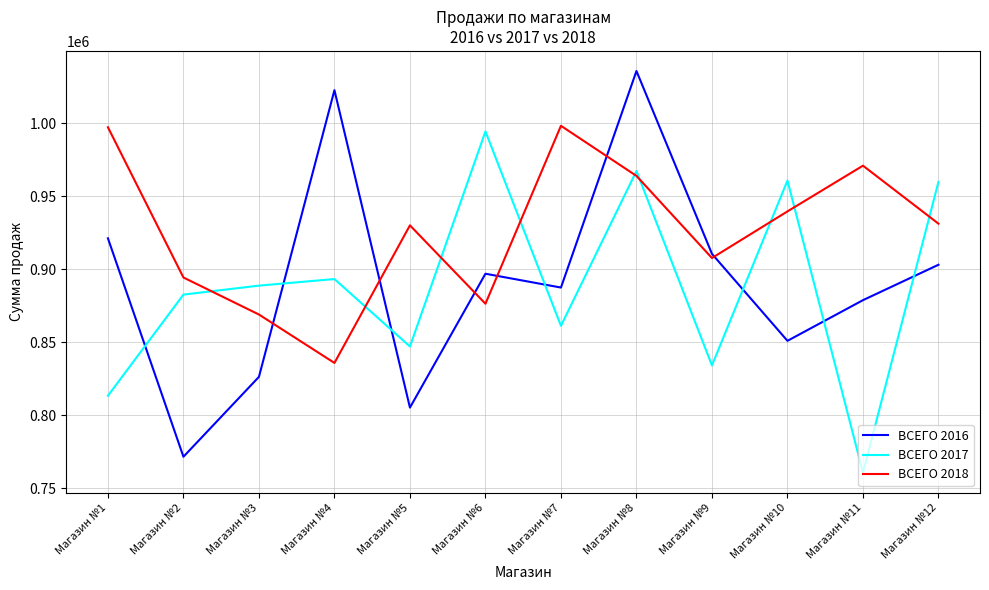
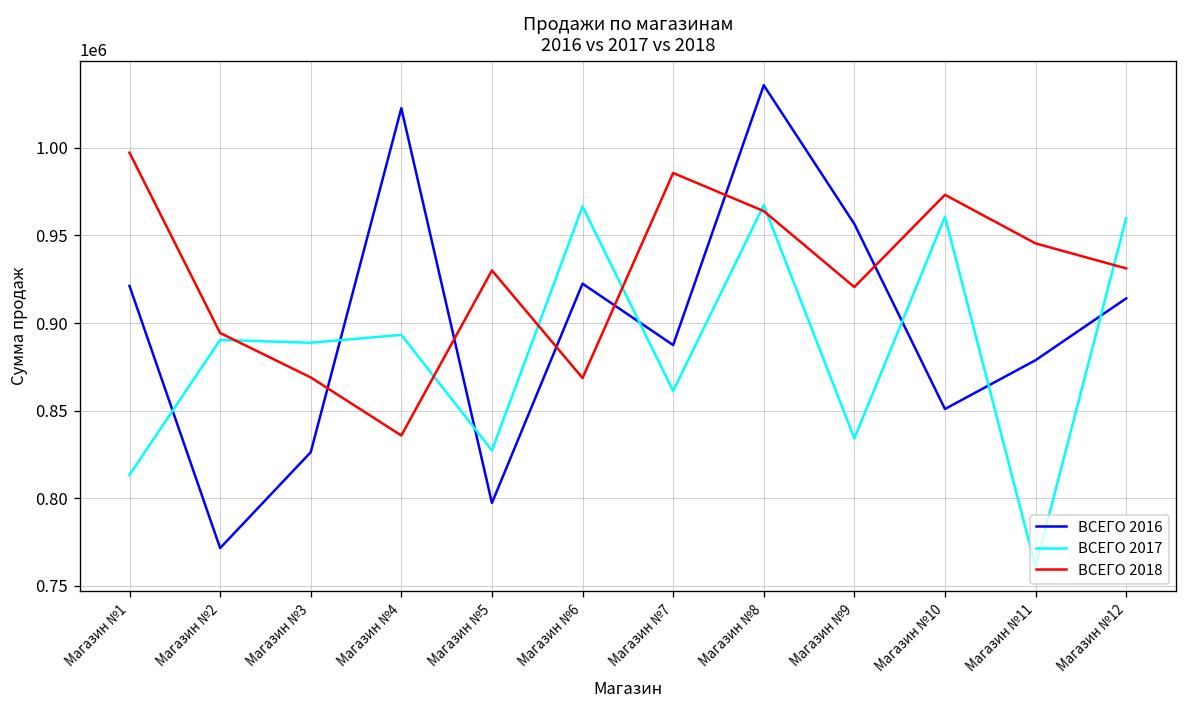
  {
    "ВСЕГО 2016": {
      "Магазин №1": 921000,
      "Магазин №2": 772000,
      "Магазин №3": 826000,
      "Магазин №4": 1023000,
-     "Магазин №5": 805000,
-     "Магазин №6": 897000,
+     "Магазин №5": 797000,
+     "Магазин №6": 922000,
      "Магазин №7": 887000,
      "Магазин №8": 1036000,
-     "Магазин №9": 911000,
+     "Магазин №9": 957000,
      "Магазин №10": 851000,
      "Магазин №11": 879000,
-     "Магазин №12": 903000
+     "Магазин №12": 914000
    },
    "ВСЕГО 2017": {
      "Магазин №1": 813000,
-     "Магазин №2": 883000,
+     "Магазин №2": 890000,
      "Магазин №3": 889000,
      "Магазин №4": 893000,
-     "Магазин №5": 847000,
-     "Магазин №6": 994000,
+     "Магазин №5": 827000,
+     "Магазин №6": 967000,
      "Магазин №7": 861000,
      "Магазин №8": 967000,
      "Магазин №9": 834000,
      "Магазин №10": 961000,
      "Магазин №12": 960000
    },
    "ВСЕГО 2018": {
      "Магазин №1": 997000,
      "Магазин №2": 894000,
      "Магазин №3": 869000,
      "Магазин №4": 836000,
      "Магазин №5": 930000,
-     "Магазин №6": 876000,
-     "Магазин №7": 998000,
+     "Магазин №6": 869000,
+     "Магазин №7": 986000,
      "Магазин №8": 964000,
-     "Магазин №9": 908000,
-     "Магазин №10": 940000,
-     "Магазин №11": 971000,
+     "Магазин №9": 921000,
+     "Магазин №10": 973000,
+     "Магазин №11": 945000,
      "Магазин №12": 931000
    }
  }
